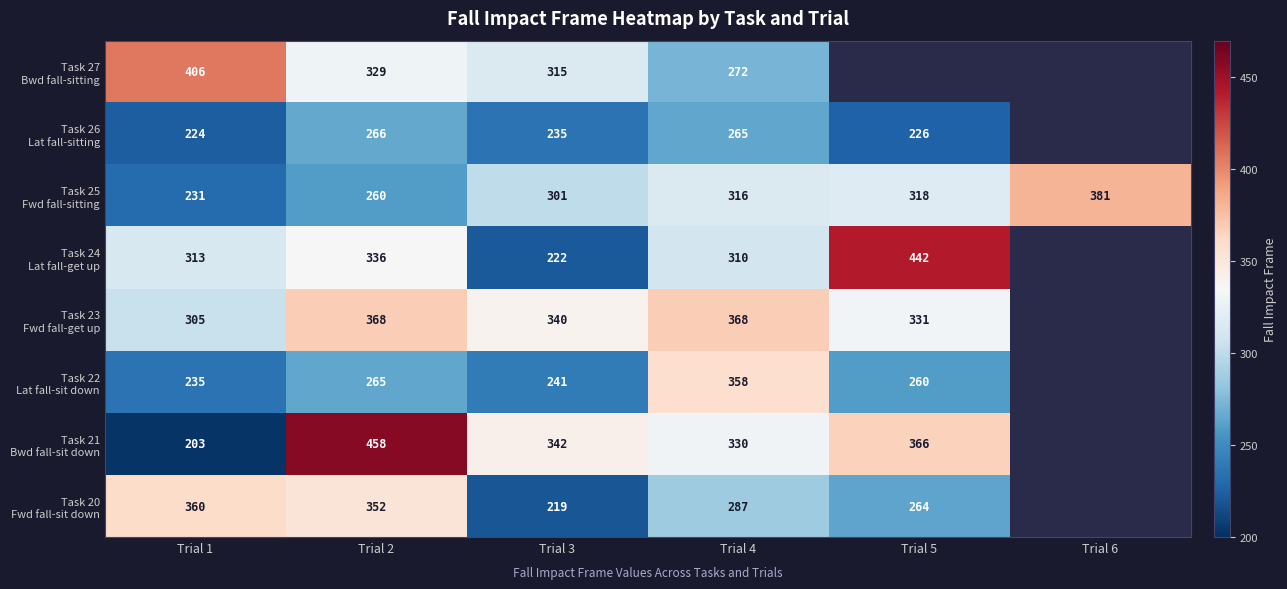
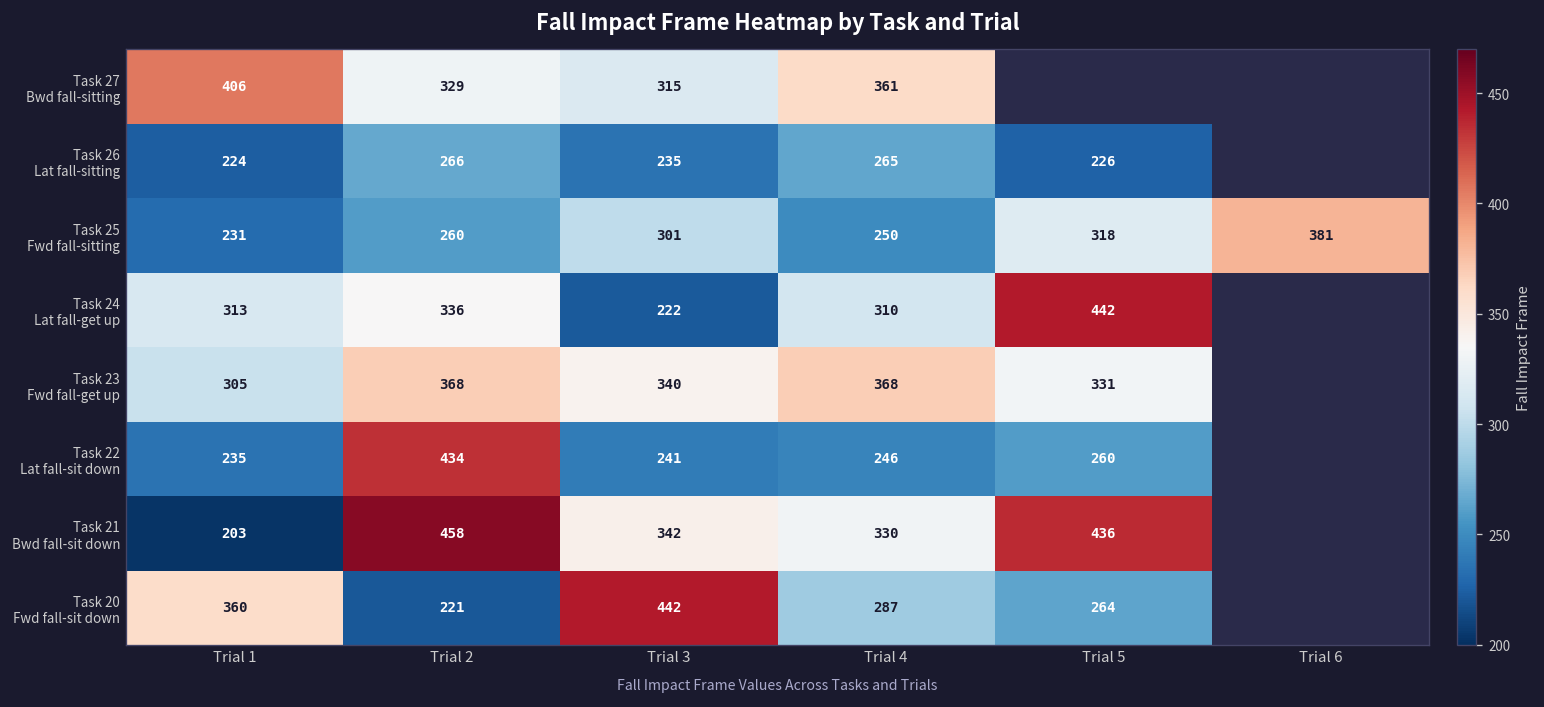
  {
    "Task 27 Bwd fall-sitting": {
      "Trial 1": 406,
      "Trial 2": 329,
      "Trial 3": 315,
-     "Trial 4": 272
+     "Trial 4": 361
    },
    "Task 26 Lat fall-sitting": {
      "Trial 1": 224,
      "Trial 2": 266,
      "Trial 3": 235,
      "Trial 4": 265,
      "Trial 5": 226
    },
    "Task 25 Fwd fall-sitting": {
      "Trial 1": 231,
      "Trial 2": 260,
      "Trial 3": 301,
-     "Trial 4": 316,
+     "Trial 4": 250,
      "Trial 5": 318,
      "Trial 6": 381
    },
    "Task 24 Lat fall-get up": {
      "Trial 1": 313,
      "Trial 2": 336,
      "Trial 3": 222,
      "Trial 4": 310,
      "Trial 5": 442
    },
    "Task 23 Fwd fall-get up": {
      "Trial 1": 305,
      "Trial 2": 368,
      "Trial 3": 340,
      "Trial 4": 368,
      "Trial 5": 331
    },
    "Task 22 Lat fall-sit down": {
      "Trial 1": 235,
-     "Trial 2": 265,
+     "Trial 2": 434,
      "Trial 3": 241,
-     "Trial 4": 358,
+     "Trial 4": 246,
      "Trial 5": 260
    },
    "Task 21 Bwd fall-sit down": {
      "Trial 1": 203,
      "Trial 2": 458,
      "Trial 3": 342,
      "Trial 4": 330,
-     "Trial 5": 366
+     "Trial 5": 436
    },
    "Task 20 Fwd fall-sit down": {
      "Trial 1": 360,
-     "Trial 2": 352,
-     "Trial 3": 219,
+     "Trial 2": 221,
+     "Trial 3": 442,
      "Trial 4": 287,
      "Trial 5": 264
    }
  }
